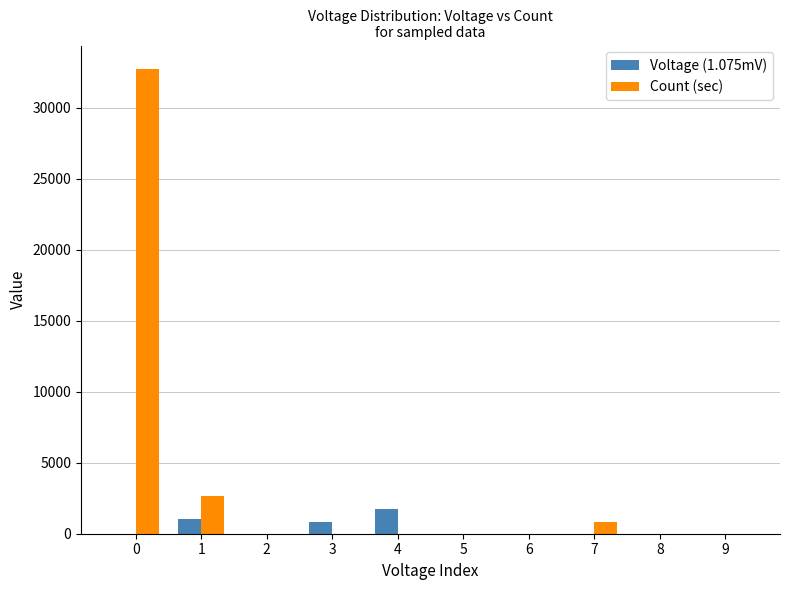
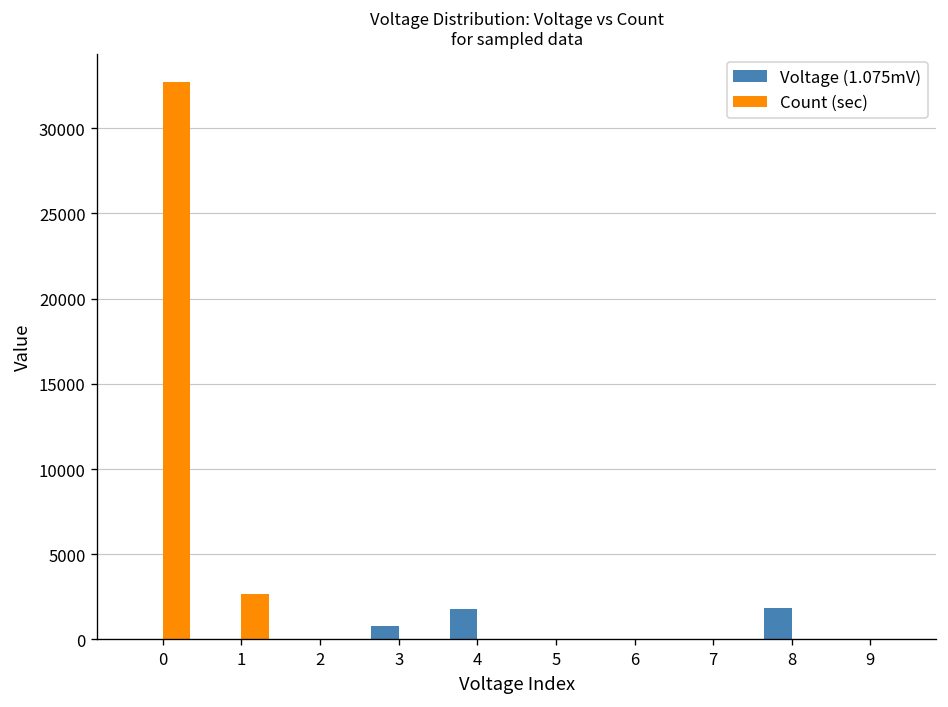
  {
    "Voltage (1.075mV)": {
      "0": 0,
-     "1": 1000,
+     "1": 0,
      "3": 800,
      "4": 1800,
-     "8": 0
+     "8": 1900
    },
    "Count (sec)": {
      "0": 32700,
      "1": 2700,
      "5": 0,
-     "7": 800
+     "7": 0
    }
  }
